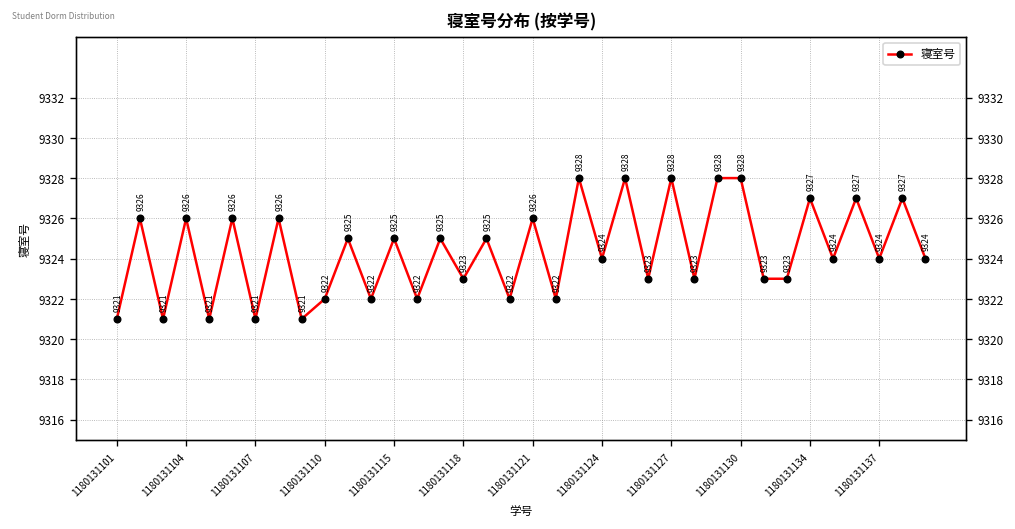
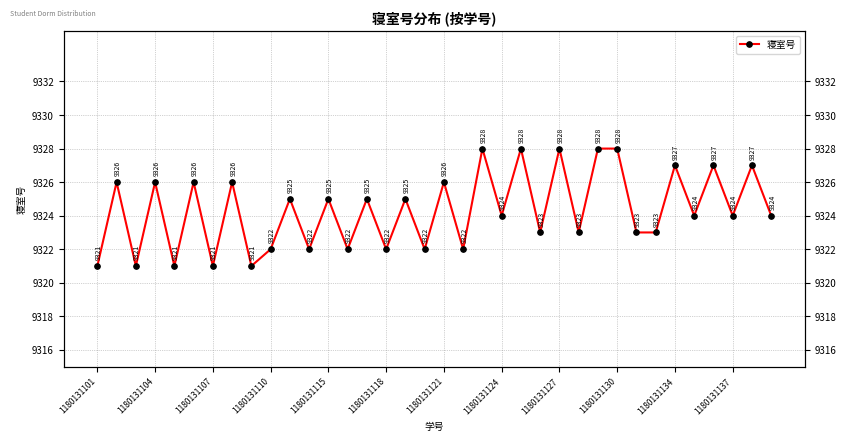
  {
    "1180131101": 9321,
    "1180131104": 9326,
    "1180131107": 9321,
    "1180131110": 9322,
    "1180131115": 9325,
-   "1180131118": 9323,
+   "1180131118": 9322,
    "1180131121": 9326,
    "1180131124": 9324,
    "1180131127": 9328,
    "1180131130": 9328,
    "1180131134": 9327,
    "1180131137": 9324
  }
